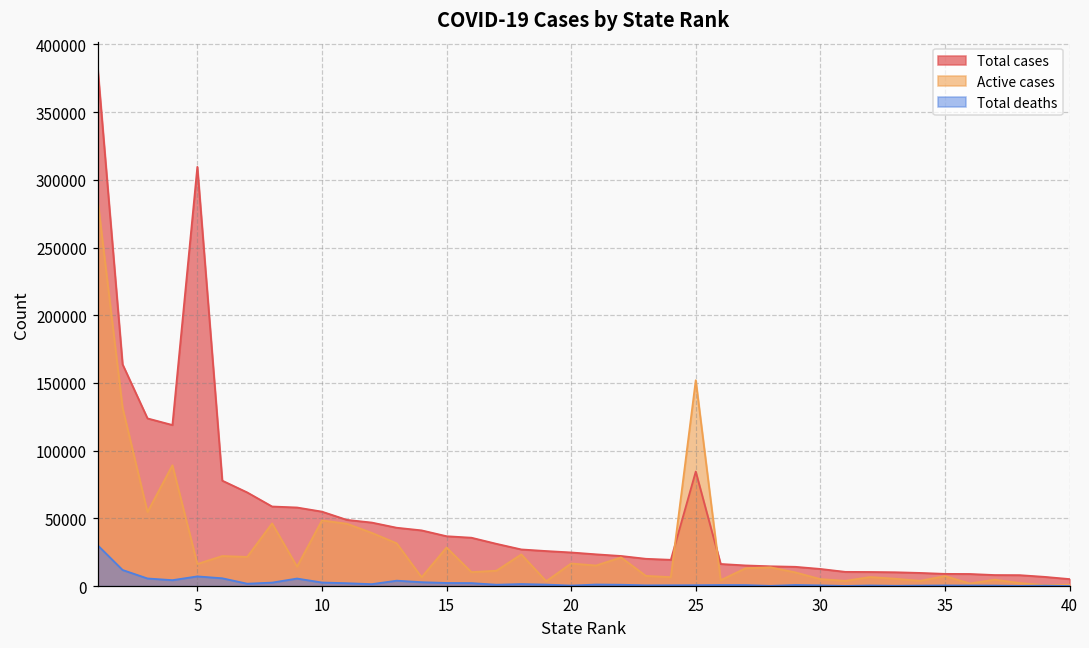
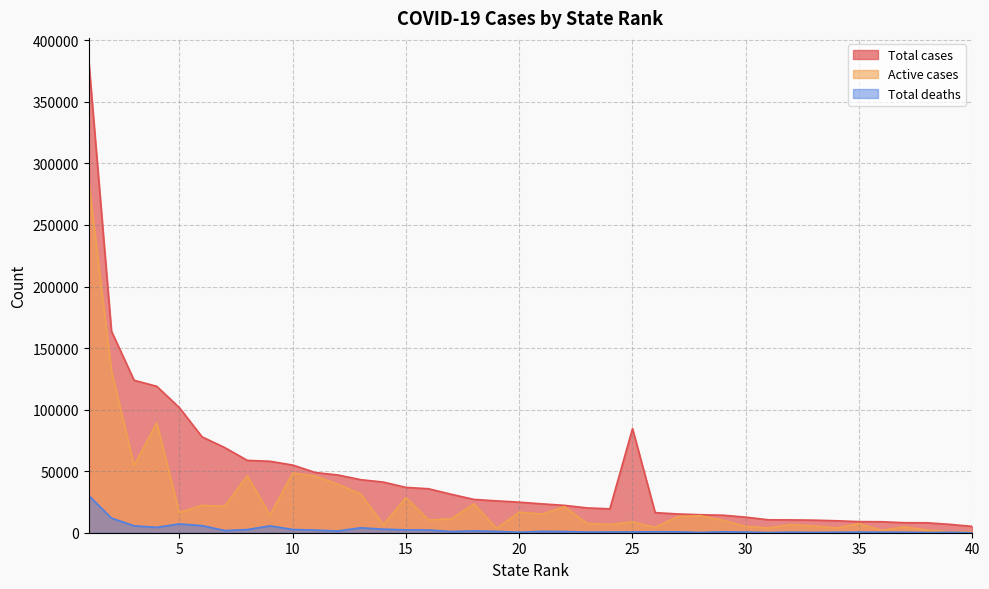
  {
    "Total cases": {
-     "5": 310000,
+     "5": 102000,
      "10": 55000,
      "15": 37000,
      "20": 25000,
      "25": 85000,
      "30": 13000,
      "40": 5000
    },
    "Active cases": {
      "5": 16000,
      "10": 48000,
      "15": 28000,
      "20": 17000,
-     "25": 152000,
+     "25": 9000,
      "30": 5000
    },
    "Total deaths": {
      "5": 7000,
      "10": 3000,
      "15": 2000,
      "20": 0,
      "25": 1000,
      "30": 1000,
      "35": 0
    }
  }
